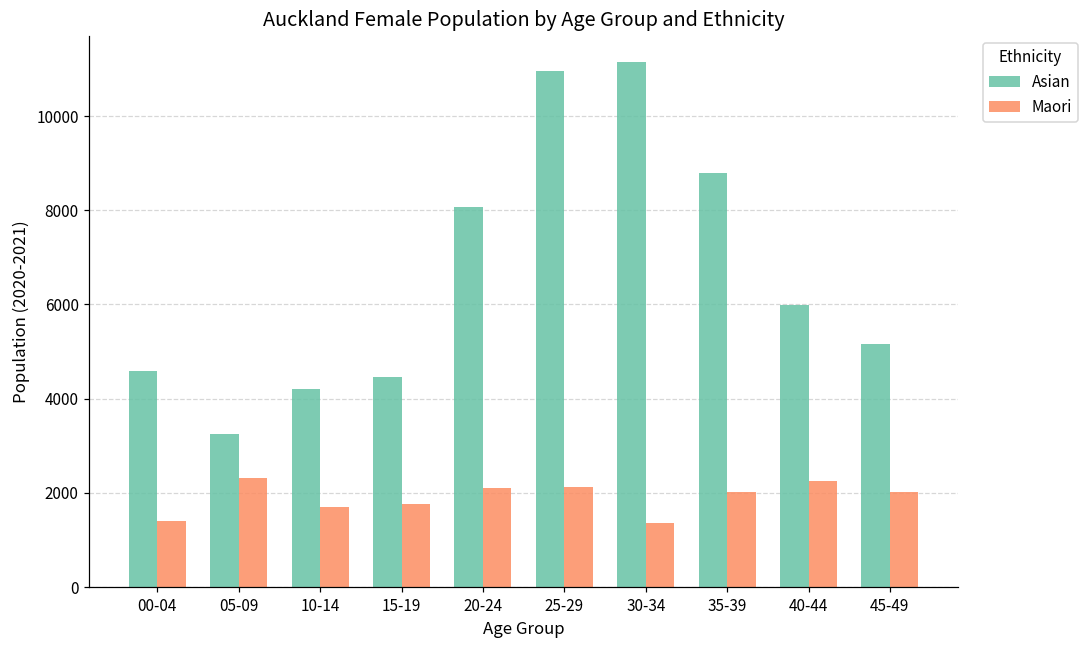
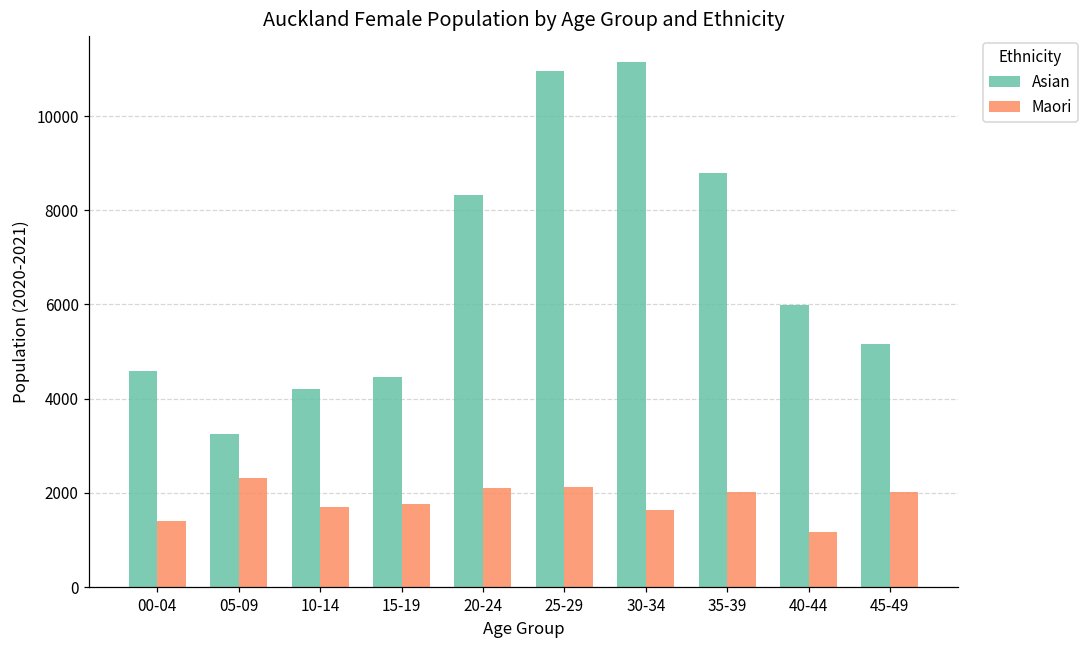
  {
    "Asian": {
      "00-04": 4600,
      "05-09": 3200,
      "10-14": 4200,
      "15-19": 4500,
-     "20-24": 8100,
+     "20-24": 8300,
      "25-29": 11000,
      "30-34": 11200,
      "35-39": 8800,
      "40-44": 6000,
      "45-49": 5200
    },
    "Maori": {
      "00-04": 1400,
      "05-09": 2300,
      "10-14": 1700,
      "15-19": 1800,
      "20-24": 2100,
      "25-29": 2100,
-     "30-34": 1400,
+     "30-34": 1600,
      "35-39": 2000,
-     "40-44": 2300,
+     "40-44": 1200,
      "45-49": 2000
    }
  }
